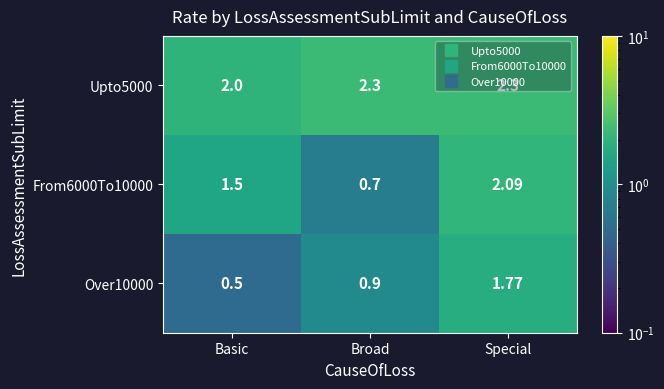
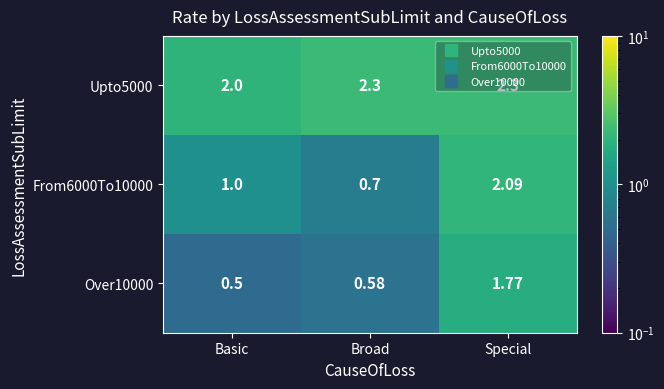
  {
    "Upto5000": {
      "Basic": 2.0,
      "Broad": 2.3
    },
    "From6000To10000": {
-     "Basic": 1.5,
+     "Basic": 1.0,
      "Broad": 0.7,
      "Special": 2.09
    },
    "Over10000": {
      "Basic": 0.5,
-     "Broad": 0.9,
+     "Broad": 0.58,
      "Special": 1.77
    }
  }
